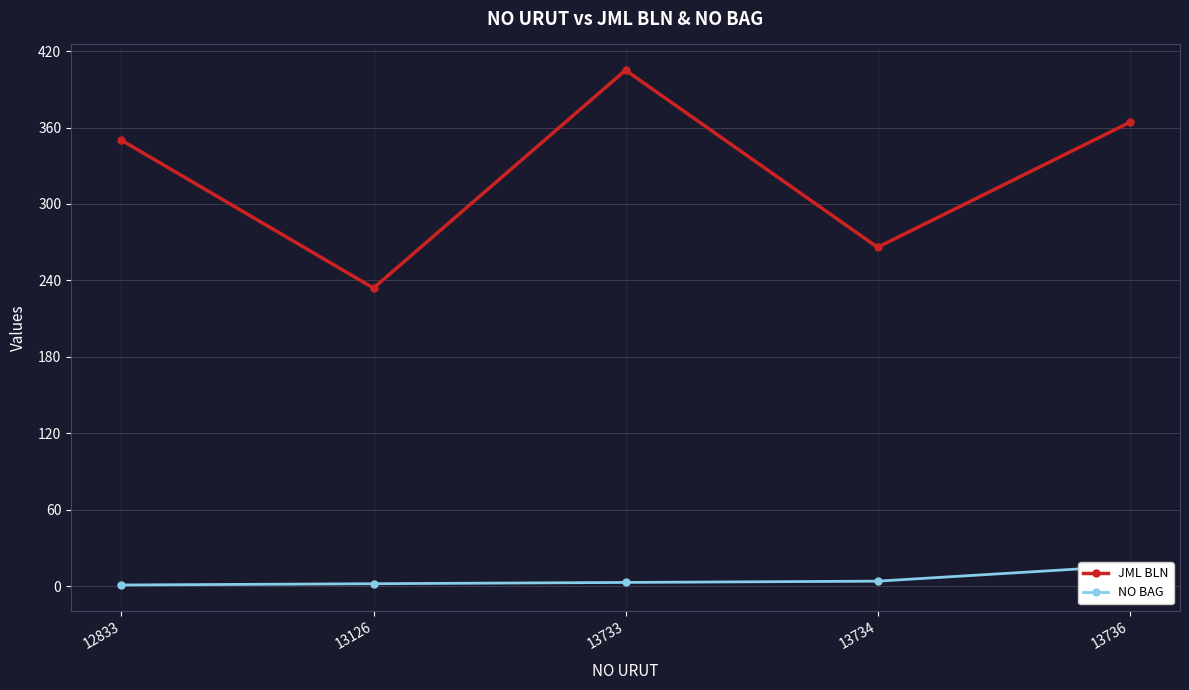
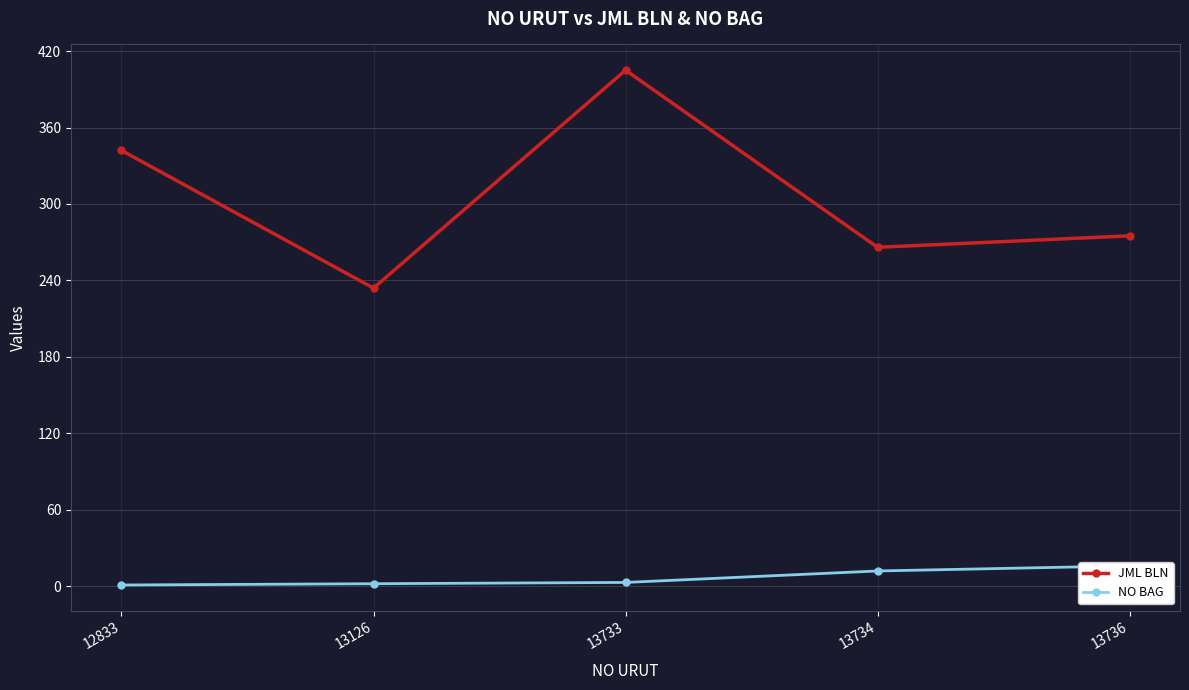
  {
    "JML BLN": {
-     "12833": 350,
+     "12833": 342,
      "13126": 234,
      "13733": 405,
      "13734": 266,
-     "13736": 364
+     "13736": 275
    },
    "NO BAG": {
      "12833": 1,
      "13126": 2,
      "13733": 3,
-     "13734": 4
+     "13734": 12
    }
  }
